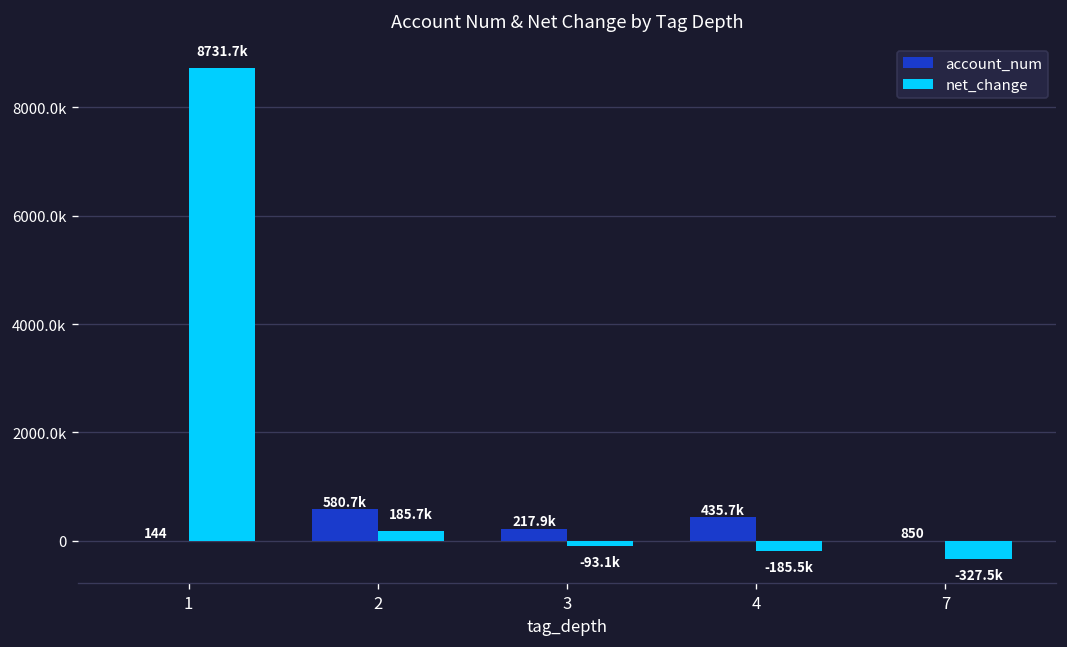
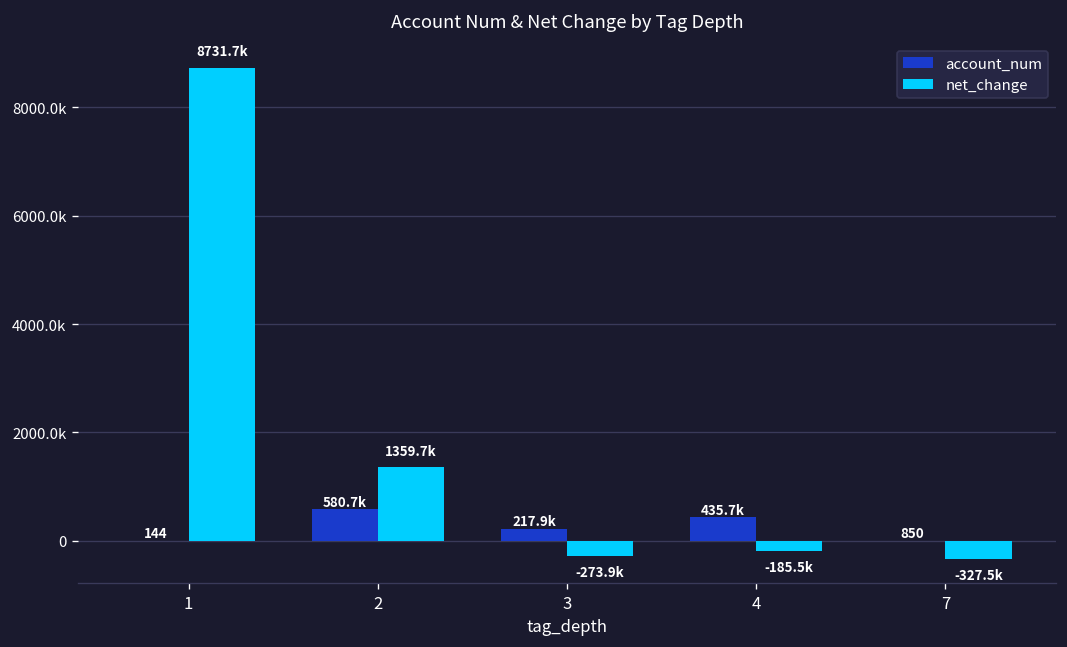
  {
    "account_num": {
      "1": "144",
      "2": "580.7k",
      "3": "217.9k",
      "4": "435.7k",
      "7": "850"
    },
    "net_change": {
      "1": "8731.7k",
-     "2": "185.7k",
-     "3": "-93.1k",
+     "2": "1359.7k",
+     "3": "-273.9k",
      "4": "-185.5k",
      "7": "-327.5k"
    }
  }
